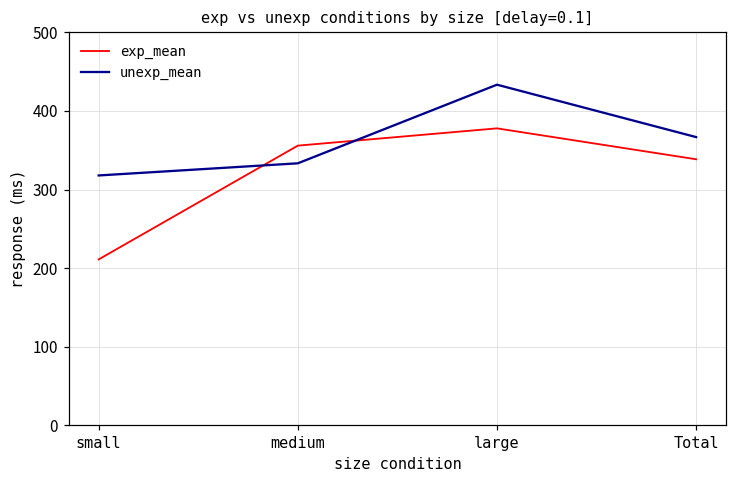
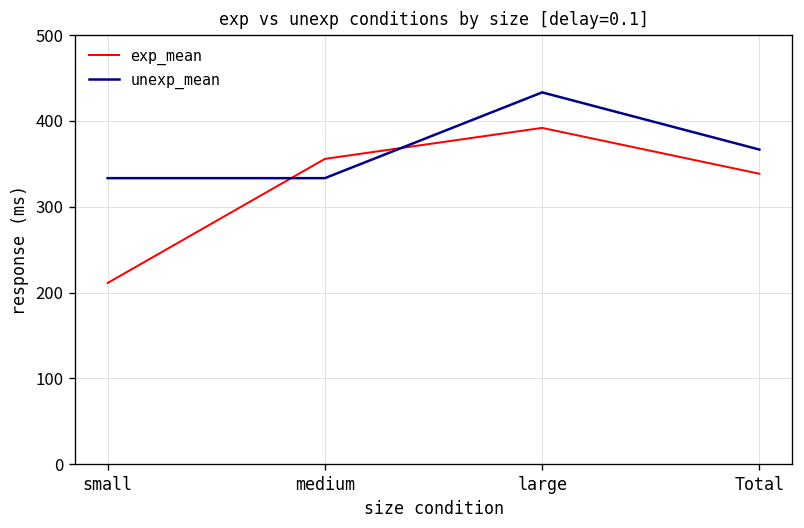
  {
    "exp_mean": {
      "small": 210,
      "medium": 360,
-     "large": 380,
+     "large": 390,
      "Total": 340
    },
    "unexp_mean": {
-     "small": 320,
+     "small": 330,
      "medium": 330,
      "large": 430,
      "Total": 370
    }
  }
